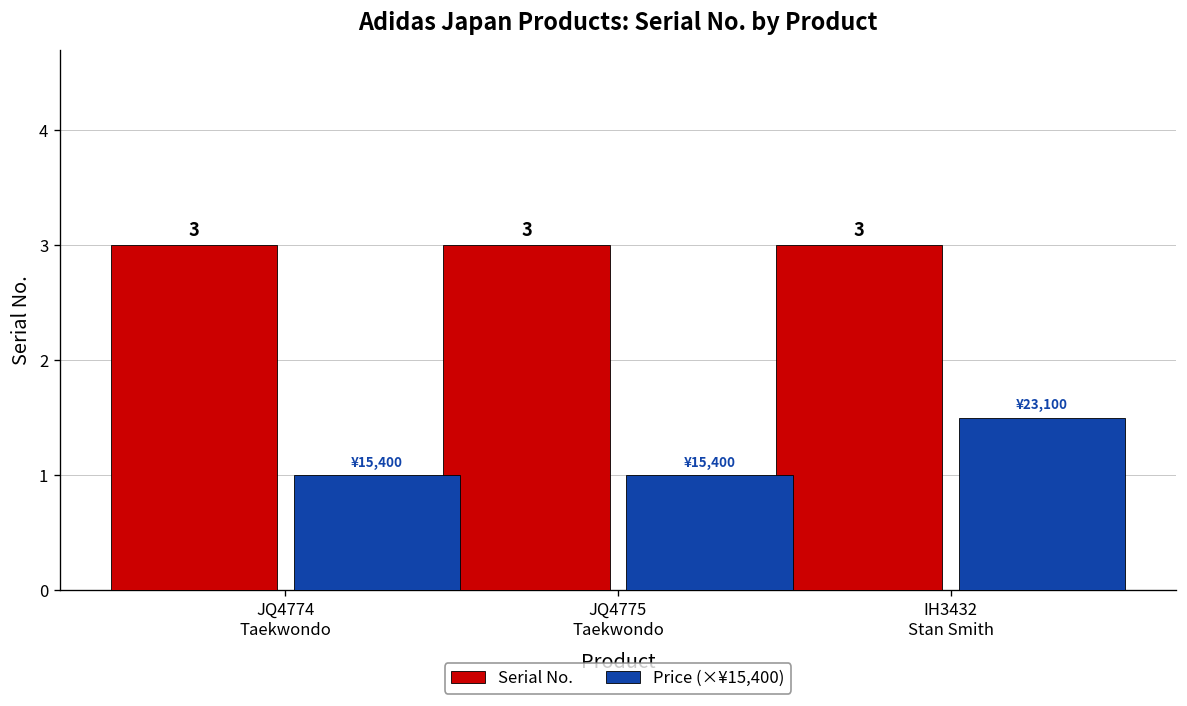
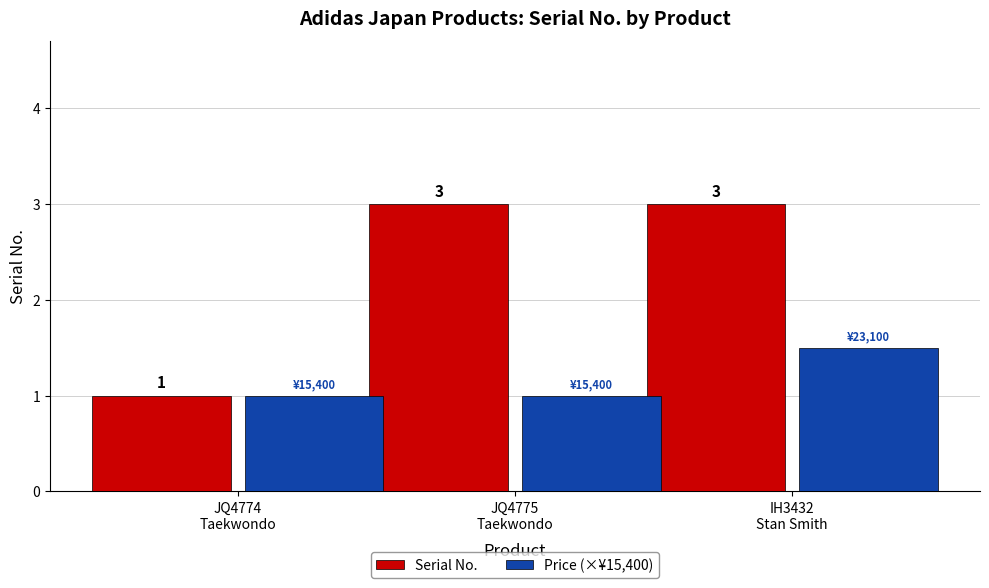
  {
    "Serial No.": {
-     "JQ4774 Taekwondo": 3,
+     "JQ4774 Taekwondo": 1,
      "JQ4775 Taekwondo": 3,
      "IH3432 Stan Smith": 3
    }
  }
